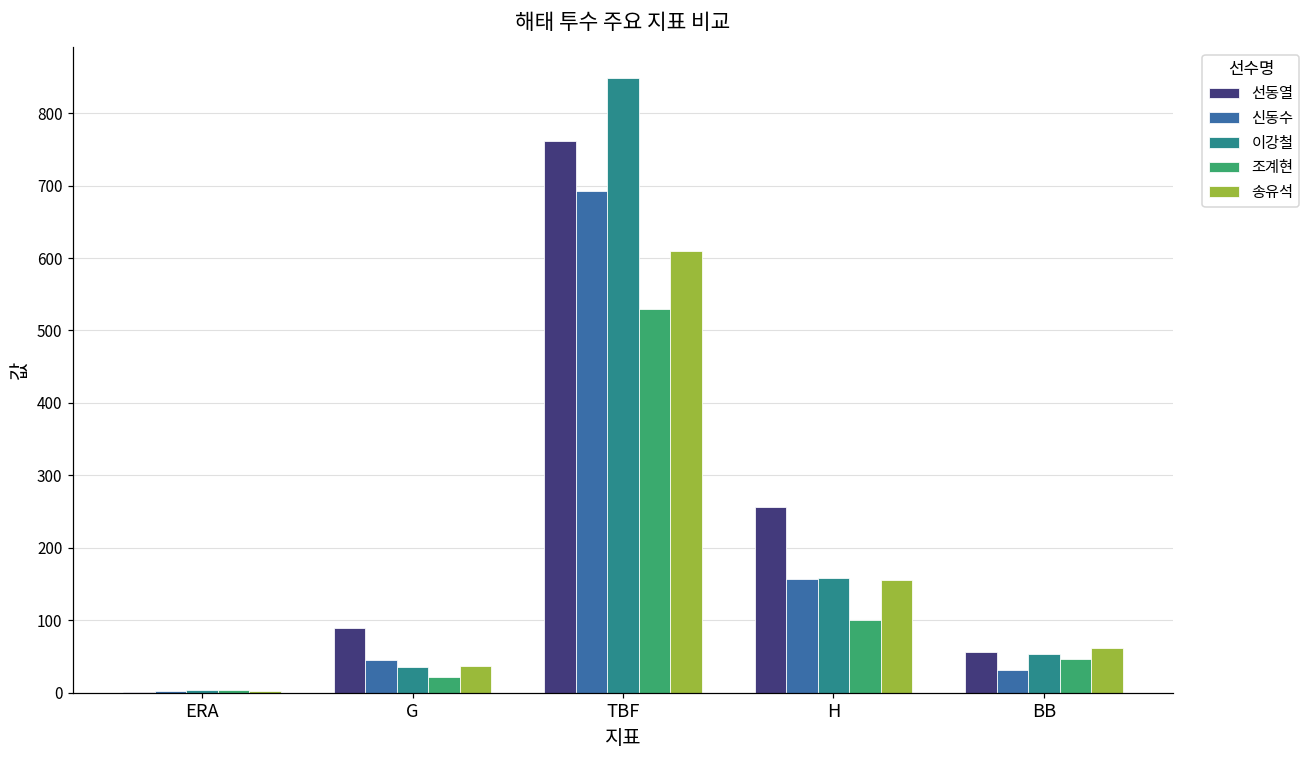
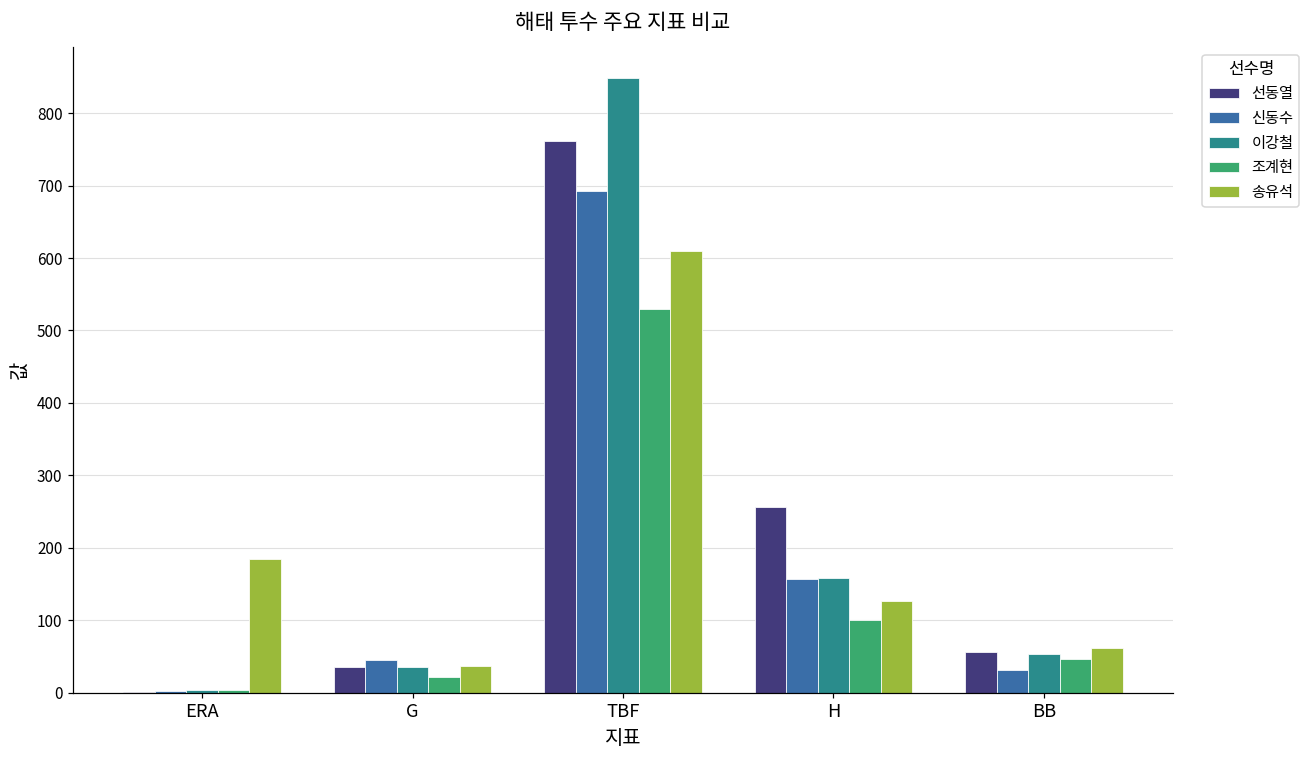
  {
    "선동열": {
-     "G": 90,
+     "G": 40,
      "TBF": 760,
      "H": 260,
      "BB": 60
    },
    "송유석": {
-     "ERA": 0,
+     "ERA": 180,
      "G": 40,
      "TBF": 610,
-     "H": 160,
+     "H": 130,
      "BB": 60
    }
  }
